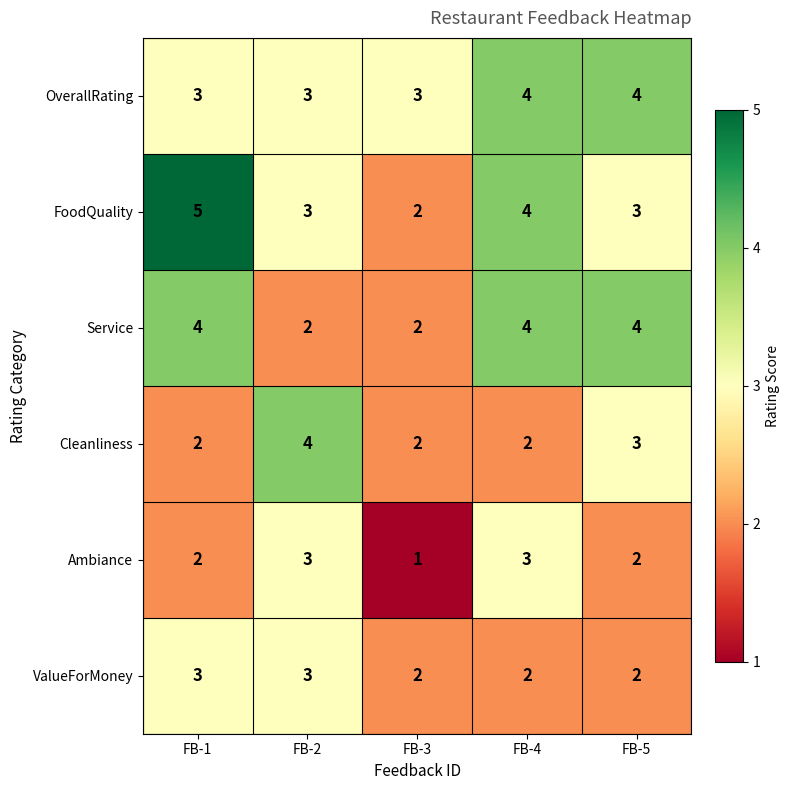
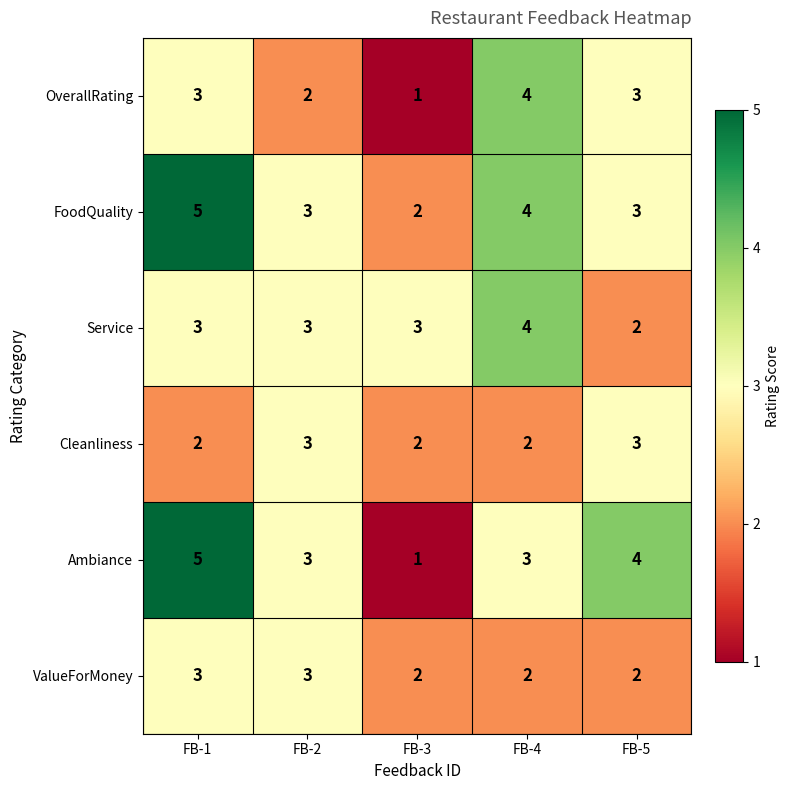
  {
    "OverallRating": {
      "FB-1": 3,
-     "FB-2": 3,
-     "FB-3": 3,
+     "FB-2": 2,
+     "FB-3": 1,
      "FB-4": 4,
-     "FB-5": 4
+     "FB-5": 3
    },
    "FoodQuality": {
      "FB-1": 5,
      "FB-2": 3,
      "FB-3": 2,
      "FB-4": 4,
      "FB-5": 3
    },
    "Service": {
-     "FB-1": 4,
-     "FB-2": 2,
-     "FB-3": 2,
+     "FB-1": 3,
+     "FB-2": 3,
+     "FB-3": 3,
      "FB-4": 4,
-     "FB-5": 4
+     "FB-5": 2
    },
    "Cleanliness": {
      "FB-1": 2,
-     "FB-2": 4,
+     "FB-2": 3,
      "FB-3": 2,
      "FB-4": 2,
      "FB-5": 3
    },
    "Ambiance": {
-     "FB-1": 2,
+     "FB-1": 5,
      "FB-2": 3,
      "FB-3": 1,
      "FB-4": 3,
-     "FB-5": 2
+     "FB-5": 4
    },
    "ValueForMoney": {
      "FB-1": 3,
      "FB-2": 3,
      "FB-3": 2,
      "FB-4": 2,
      "FB-5": 2
    }
  }
